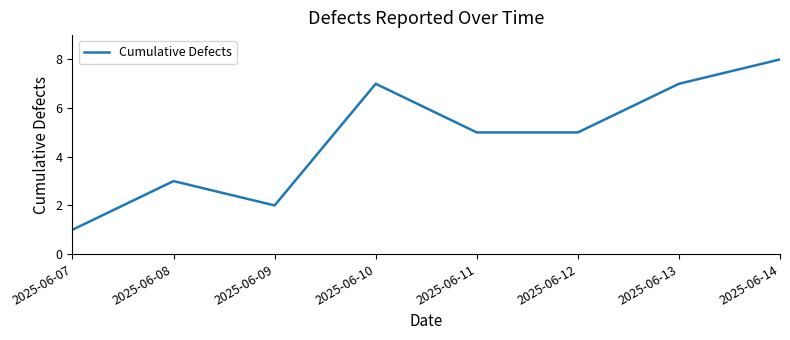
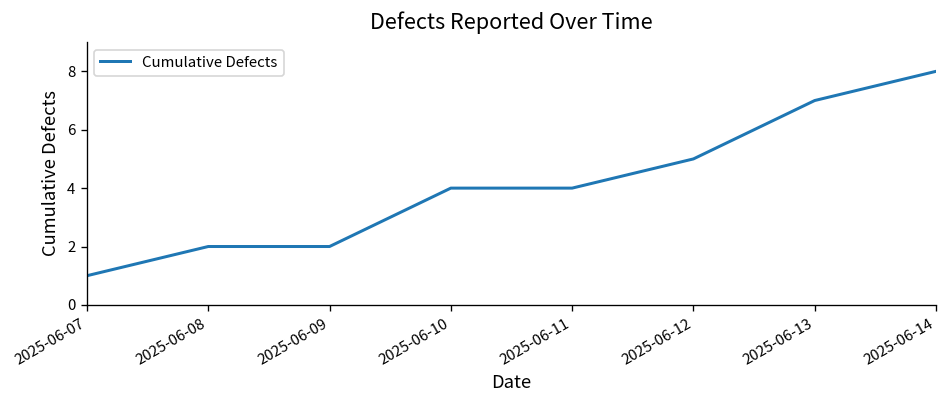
  {
    "2025-06-07": 1,
-   "2025-06-08": 3,
+   "2025-06-08": 2,
    "2025-06-09": 2,
-   "2025-06-10": 7,
-   "2025-06-11": 5,
+   "2025-06-10": 4,
+   "2025-06-11": 4,
    "2025-06-12": 5,
    "2025-06-13": 7,
    "2025-06-14": 8
  }
